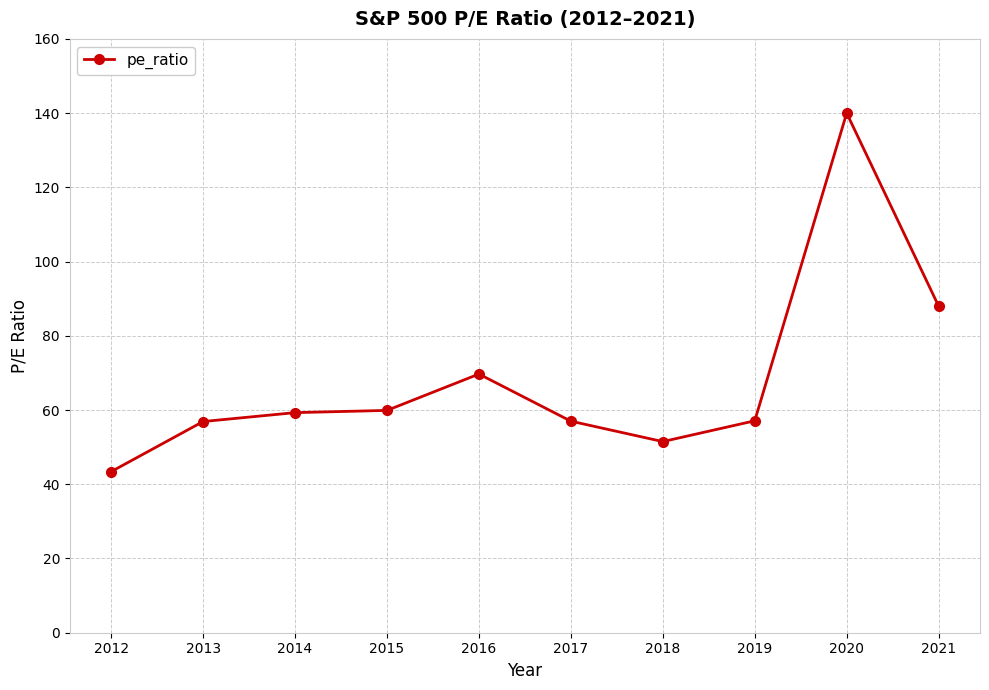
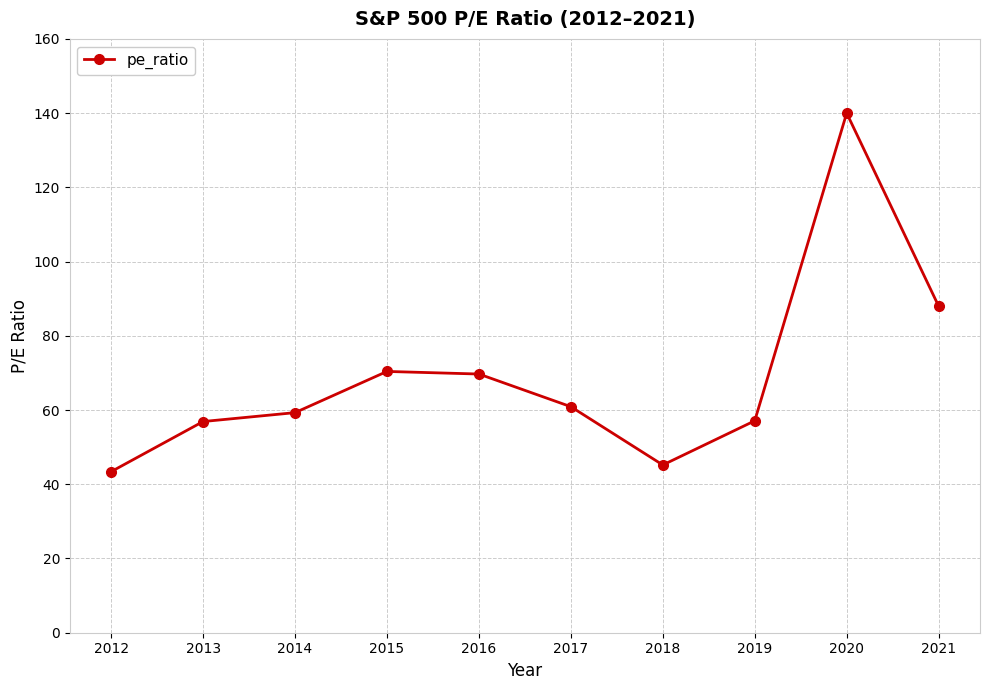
  {
    "2012": 43,
    "2013": 57,
    "2014": 59,
-   "2015": 60,
+   "2015": 70,
    "2016": 70,
-   "2017": 57,
-   "2018": 52,
+   "2017": 61,
+   "2018": 45,
    "2019": 57,
    "2020": 140,
    "2021": 88
  }
